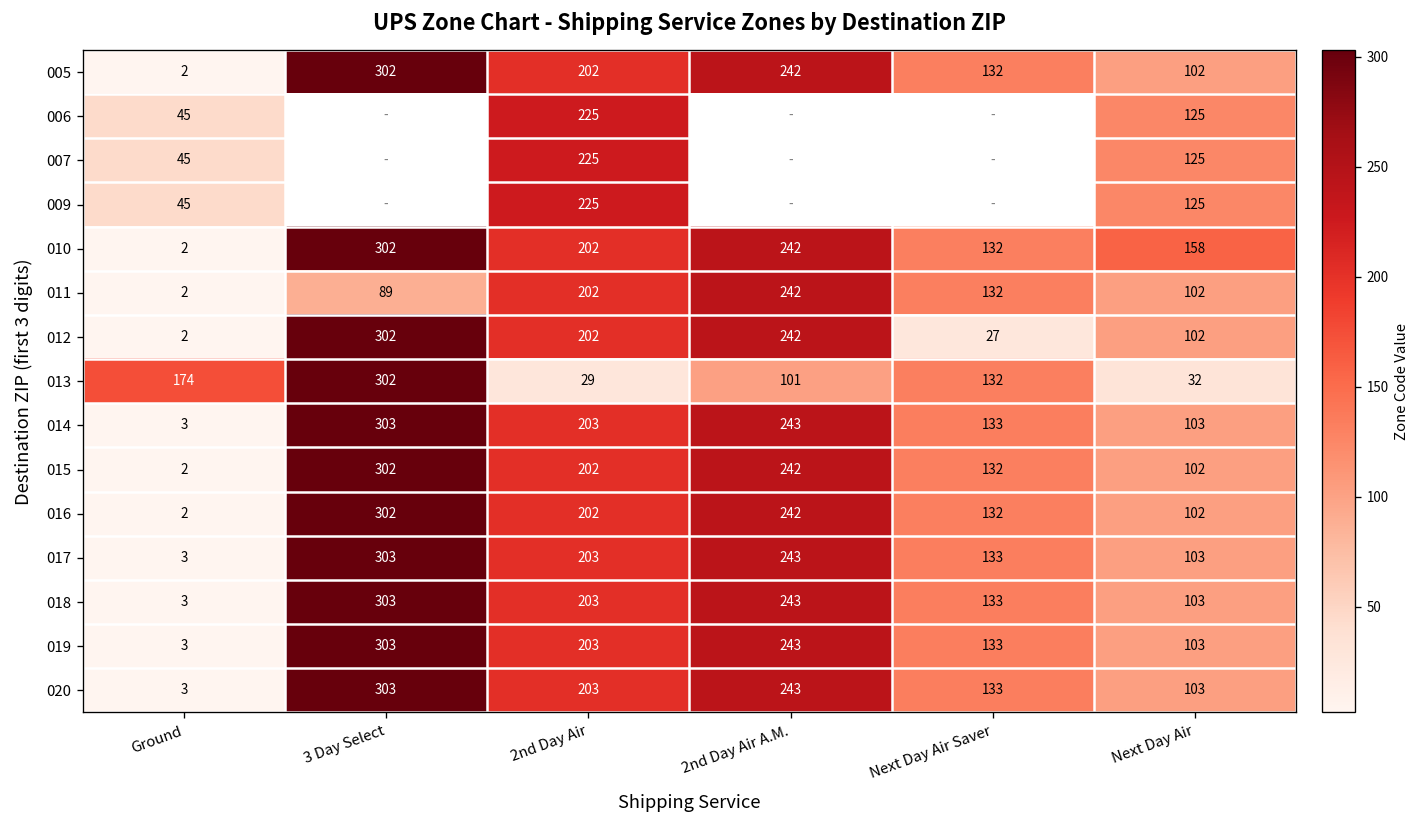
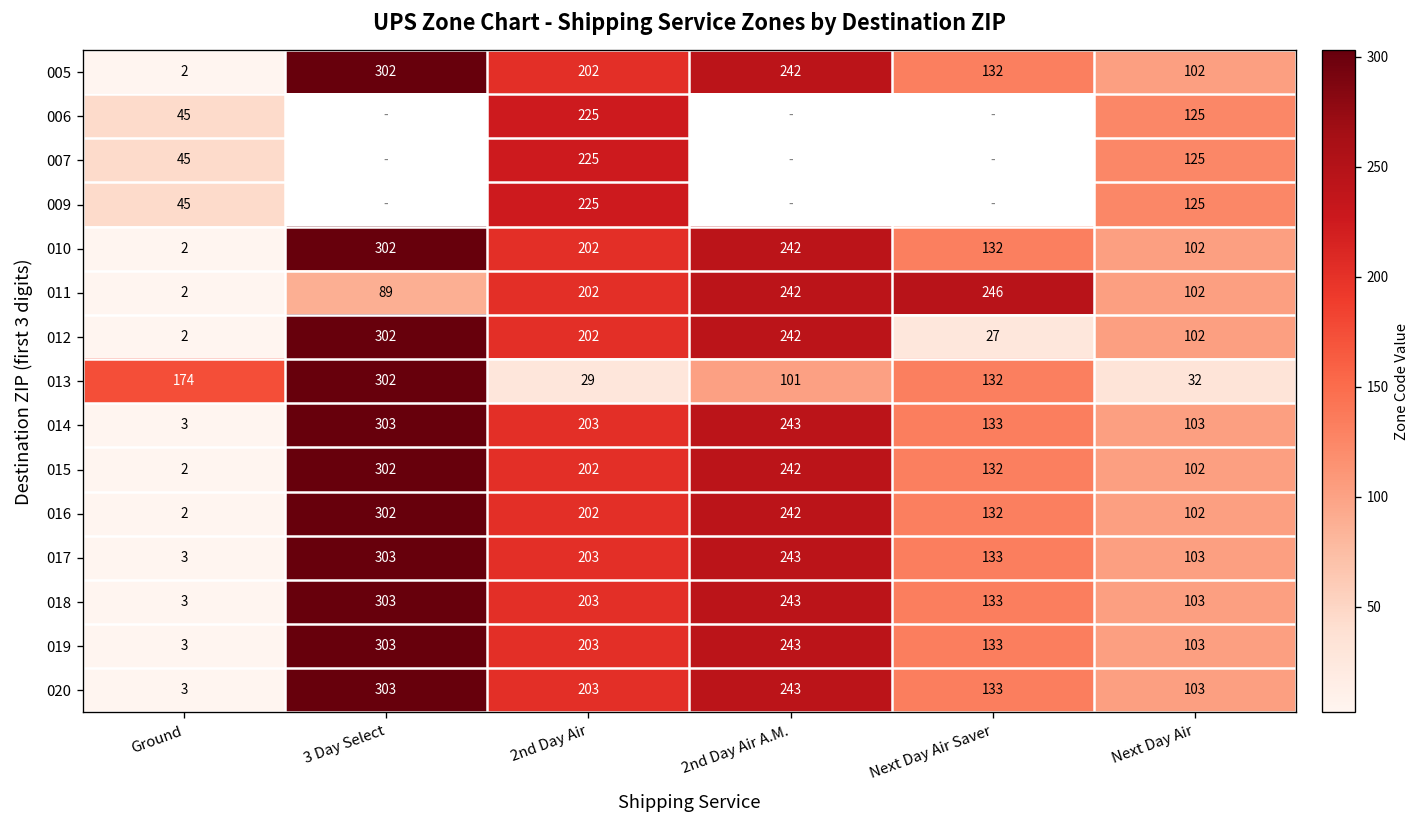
  {
    "005": {
      "Ground": 2,
      "3 Day Select": 302,
      "2nd Day Air": 202,
      "2nd Day Air A.M.": 242,
      "Next Day Air Saver": 132,
      "Next Day Air": 102
    },
    "006": {
      "Ground": 45,
      "2nd Day Air": 225,
      "Next Day Air": 125
    },
    "007": {
      "Ground": 45,
      "2nd Day Air": 225,
      "Next Day Air": 125
    },
    "009": {
      "Ground": 45,
      "2nd Day Air": 225,
      "Next Day Air": 125
    },
    "010": {
      "Ground": 2,
      "3 Day Select": 302,
      "2nd Day Air": 202,
      "2nd Day Air A.M.": 242,
      "Next Day Air Saver": 132,
-     "Next Day Air": 158
+     "Next Day Air": 102
    },
    "011": {
      "Ground": 2,
      "3 Day Select": 89,
      "2nd Day Air": 202,
      "2nd Day Air A.M.": 242,
-     "Next Day Air Saver": 132,
+     "Next Day Air Saver": 246,
      "Next Day Air": 102
    },
    "012": {
      "Ground": 2,
      "3 Day Select": 302,
      "2nd Day Air": 202,
      "2nd Day Air A.M.": 242,
      "Next Day Air Saver": 27,
      "Next Day Air": 102
    },
    "013": {
      "Ground": 174,
      "3 Day Select": 302,
      "2nd Day Air": 29,
      "2nd Day Air A.M.": 101,
      "Next Day Air Saver": 132,
      "Next Day Air": 32
    },
    "014": {
      "Ground": 3,
      "3 Day Select": 303,
      "2nd Day Air": 203,
      "2nd Day Air A.M.": 243,
      "Next Day Air Saver": 133,
      "Next Day Air": 103
    },
    "015": {
      "Ground": 2,
      "3 Day Select": 302,
      "2nd Day Air": 202,
      "2nd Day Air A.M.": 242,
      "Next Day Air Saver": 132,
      "Next Day Air": 102
    },
    "016": {
      "Ground": 2,
      "3 Day Select": 302,
      "2nd Day Air": 202,
      "2nd Day Air A.M.": 242,
      "Next Day Air Saver": 132,
      "Next Day Air": 102
    },
    "017": {
      "Ground": 3,
      "3 Day Select": 303,
      "2nd Day Air": 203,
      "2nd Day Air A.M.": 243,
      "Next Day Air Saver": 133,
      "Next Day Air": 103
    },
    "018": {
      "Ground": 3,
      "3 Day Select": 303,
      "2nd Day Air": 203,
      "2nd Day Air A.M.": 243,
      "Next Day Air Saver": 133,
      "Next Day Air": 103
    },
    "019": {
      "Ground": 3,
      "3 Day Select": 303,
      "2nd Day Air": 203,
      "2nd Day Air A.M.": 243,
      "Next Day Air Saver": 133,
      "Next Day Air": 103
    },
    "020": {
      "Ground": 3,
      "3 Day Select": 303,
      "2nd Day Air": 203,
      "2nd Day Air A.M.": 243,
      "Next Day Air Saver": 133,
      "Next Day Air": 103
    }
  }
